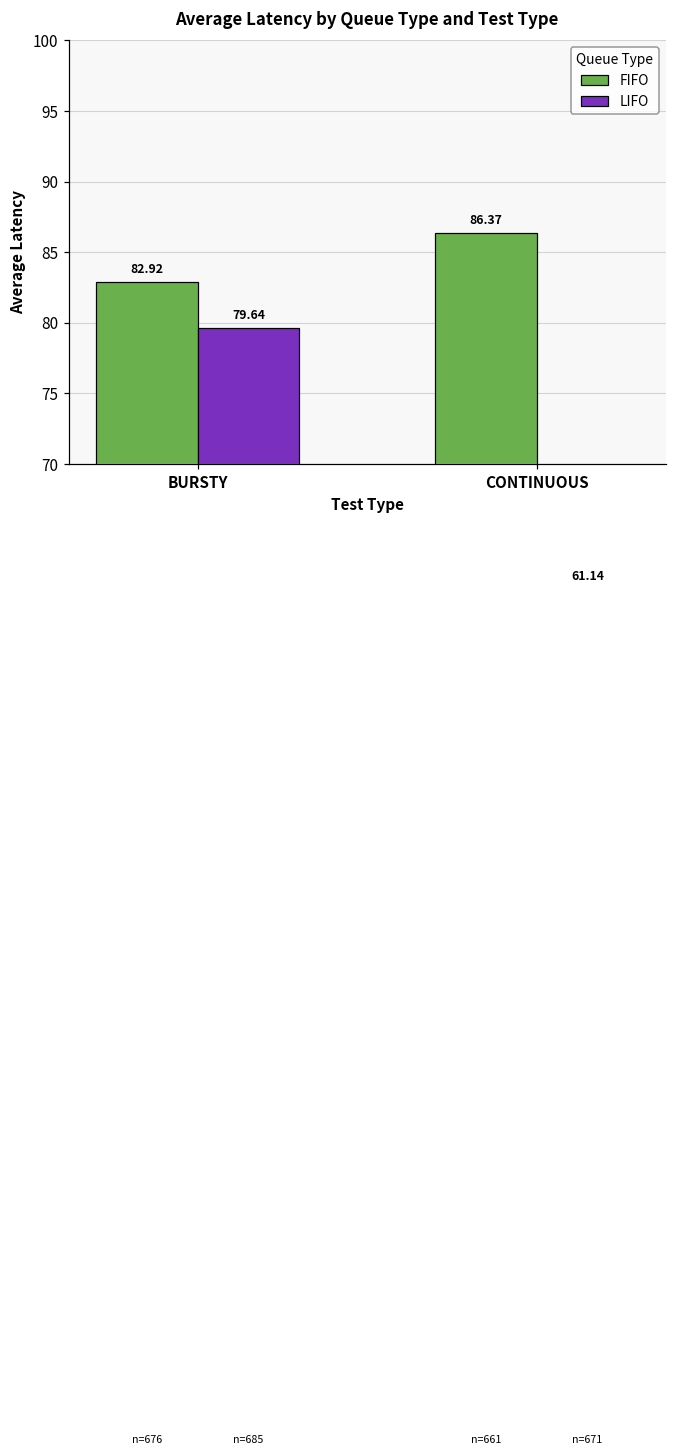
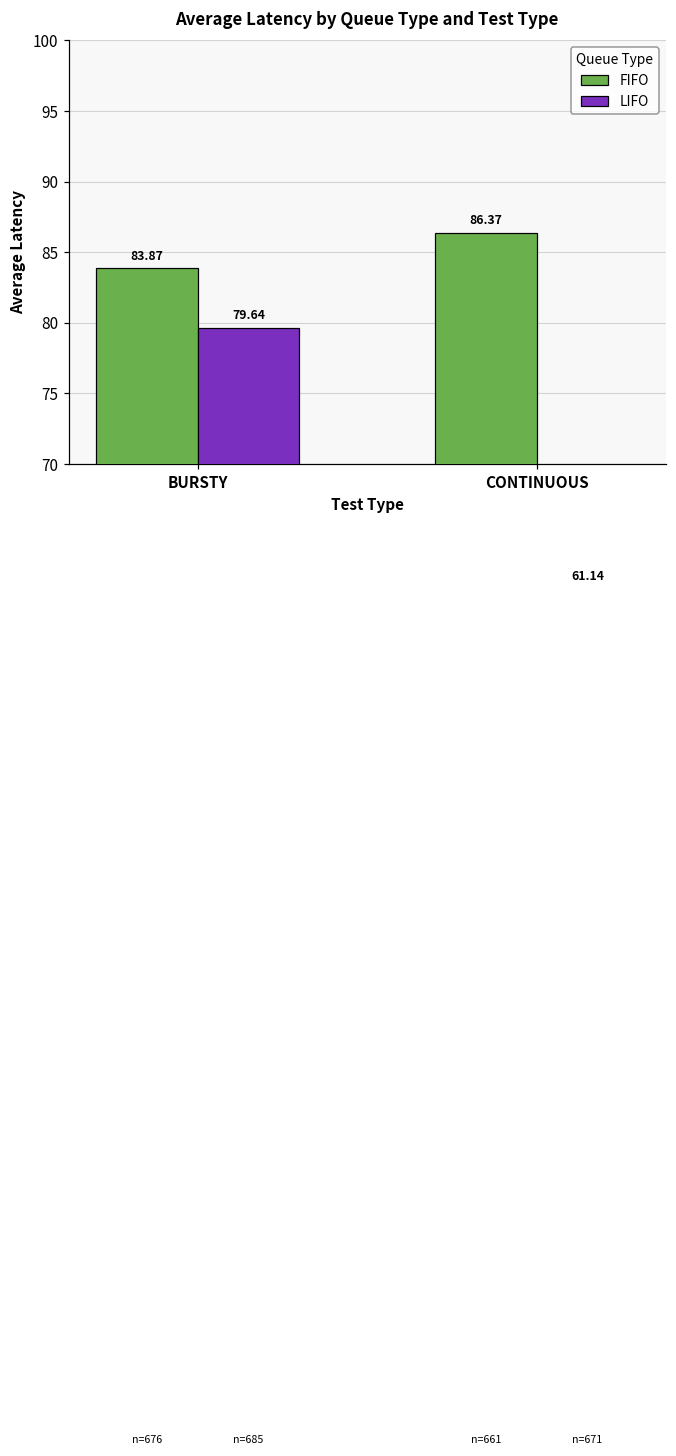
  {
    "FIFO": {
-     "BURSTY": 82.92,
+     "BURSTY": 83.87,
      "CONTINUOUS": 86.37
    },
    "LIFO": {
      "BURSTY": 79.64
    }
  }
